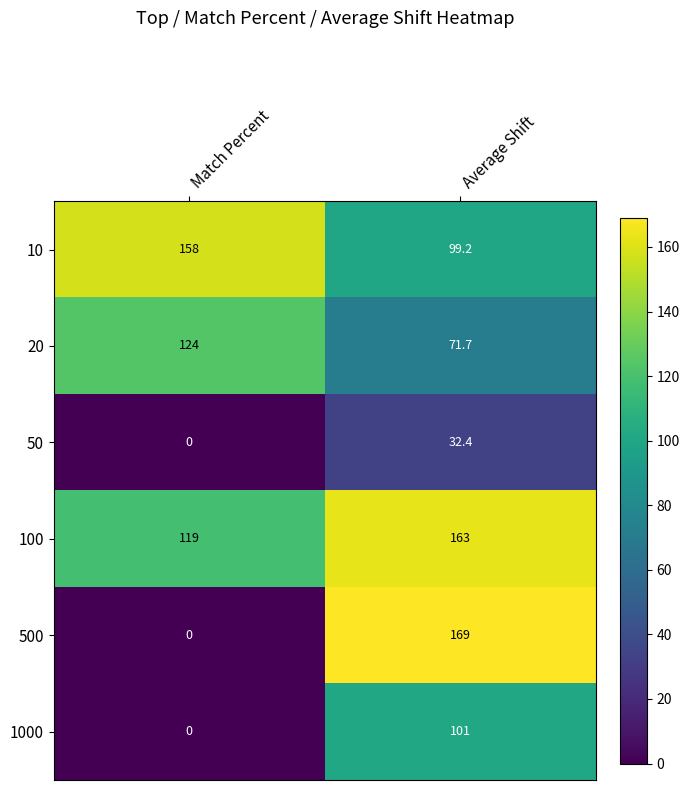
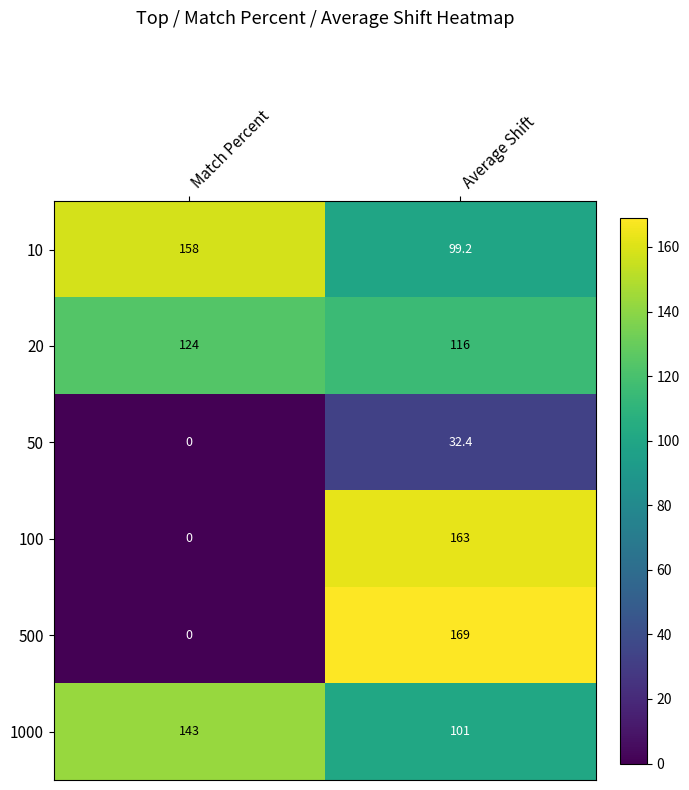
  {
    "10": {
      "Match Percent": 158,
      "Average Shift": 99.2
    },
    "20": {
      "Match Percent": 124,
-     "Average Shift": 71.7
+     "Average Shift": 116
    },
    "50": {
      "Match Percent": 0,
      "Average Shift": 32.4
    },
    "100": {
-     "Match Percent": 119,
+     "Match Percent": 0,
      "Average Shift": 163
    },
    "500": {
      "Match Percent": 0,
      "Average Shift": 169
    },
    "1000": {
-     "Match Percent": 0,
+     "Match Percent": 143,
      "Average Shift": 101
    }
  }
